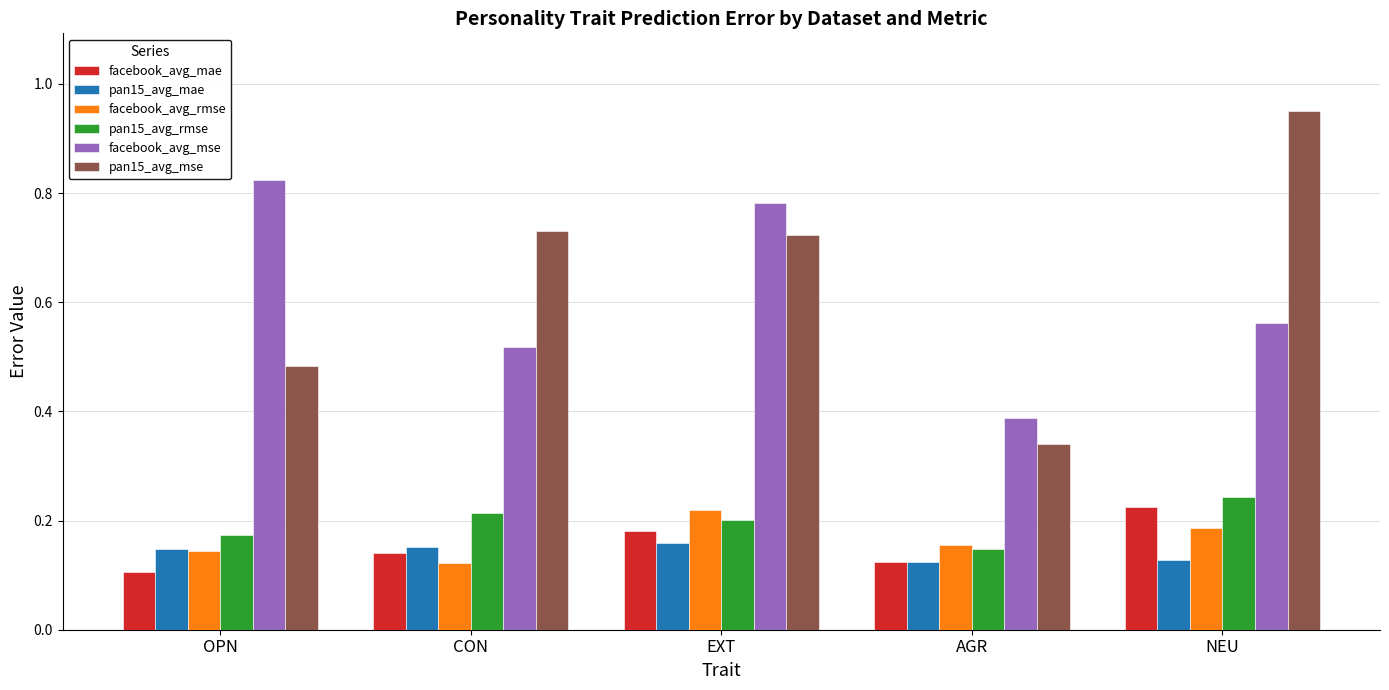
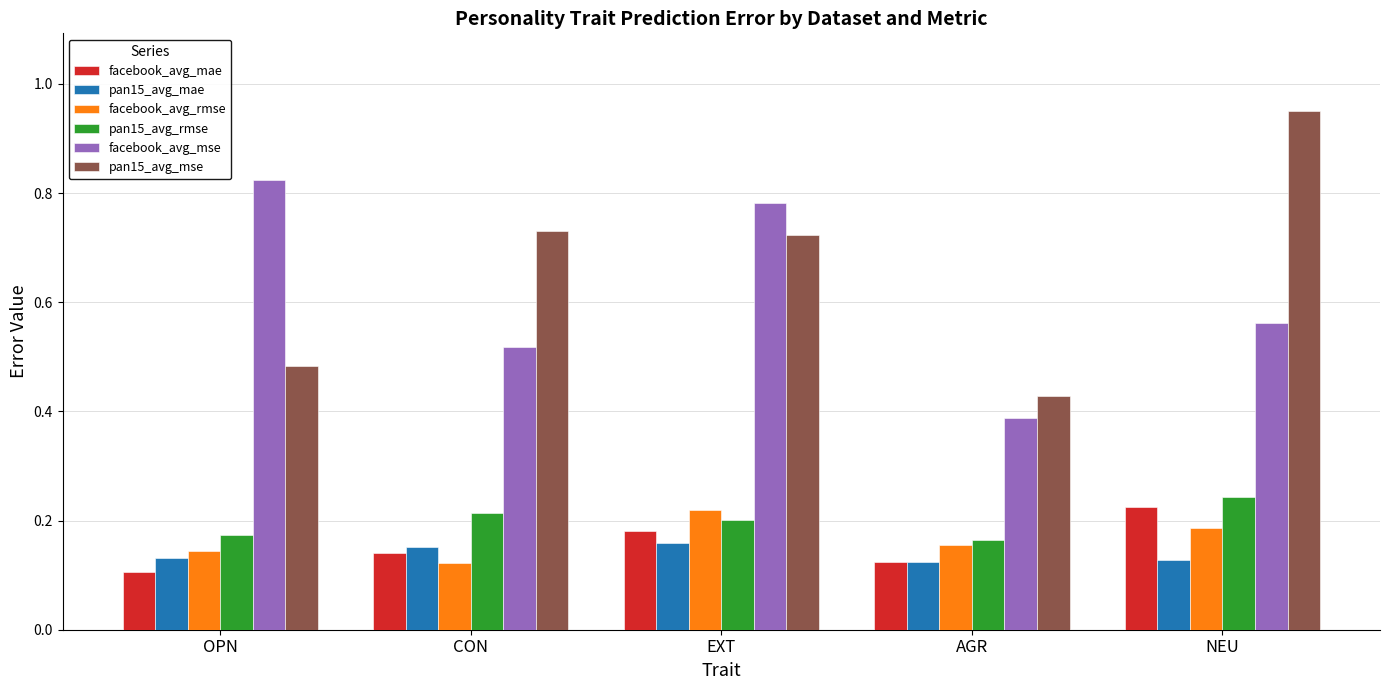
  {
    "facebook_avg_mae": {
      "OPN": 0.11,
      "CON": 0.14,
      "EXT": 0.18,
      "AGR": 0.12,
      "NEU": 0.23
    },
    "pan15_avg_mae": {
-     "OPN": 0.15,
+     "OPN": 0.13,
      "CON": 0.15,
      "EXT": 0.16,
      "AGR": 0.12,
      "NEU": 0.13
    },
    "facebook_avg_rmse": {
      "OPN": 0.14,
      "CON": 0.12,
      "EXT": 0.22,
      "AGR": 0.15,
      "NEU": 0.19
    },
    "pan15_avg_rmse": {
      "OPN": 0.17,
      "CON": 0.21,
      "EXT": 0.20,
-     "AGR": 0.15,
+     "AGR": 0.16,
      "NEU": 0.24
    },
    "facebook_avg_mse": {
      "OPN": 0.82,
      "CON": 0.52,
      "EXT": 0.78,
      "AGR": 0.39,
      "NEU": 0.56
    },
    "pan15_avg_mse": {
      "OPN": 0.48,
      "CON": 0.73,
      "EXT": 0.72,
-     "AGR": 0.34,
+     "AGR": 0.43,
      "NEU": 0.95
    }
  }
